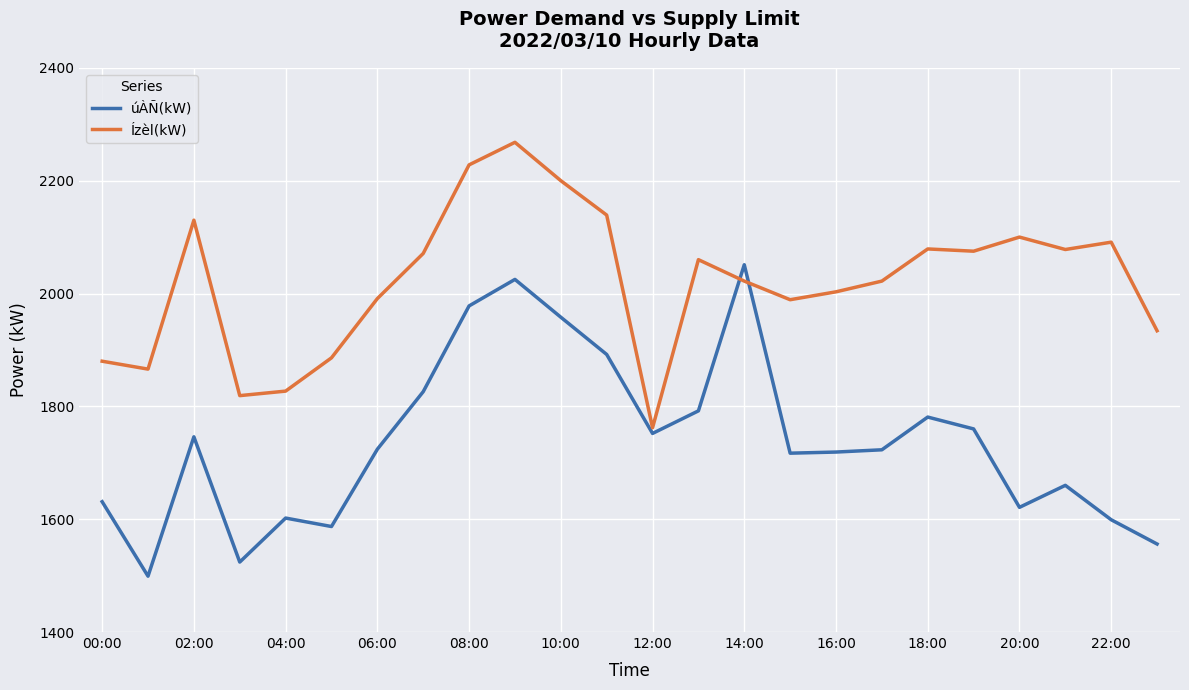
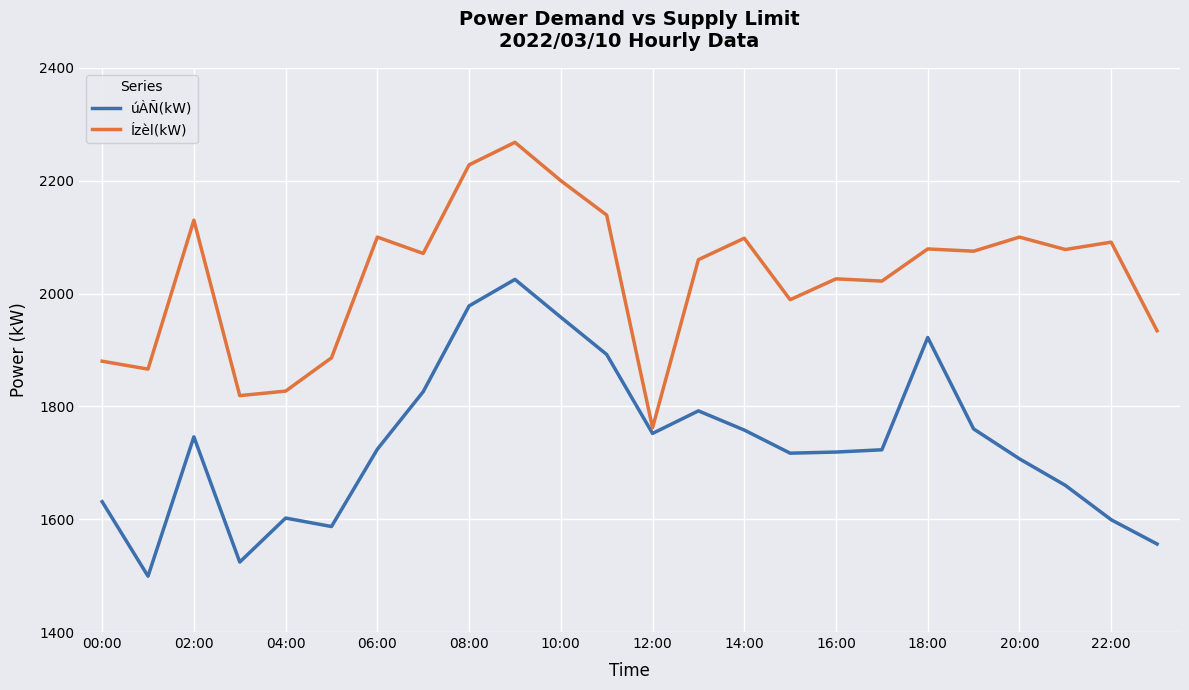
  {
    "úÀÑ(kW)": {
      "00:00": 1630,
      "02:00": 1750,
      "04:00": 1600,
      "06:00": 1720,
      "08:00": 1980,
      "10:00": 1960,
      "12:00": 1750,
-     "14:00": 2050,
+     "14:00": 1760,
      "16:00": 1720,
-     "18:00": 1780,
-     "20:00": 1620,
+     "18:00": 1920,
+     "20:00": 1710,
      "22:00": 1600
    },
    "Ízèl(kW)": {
      "00:00": 1880,
      "02:00": 2130,
      "04:00": 1830,
-     "06:00": 1990,
+     "06:00": 2100,
      "08:00": 2230,
      "10:00": 2200,
      "12:00": 1760,
-     "14:00": 2020,
-     "16:00": 2000,
+     "14:00": 2100,
+     "16:00": 2030,
      "18:00": 2080,
      "20:00": 2100,
      "22:00": 2090
    }
  }
